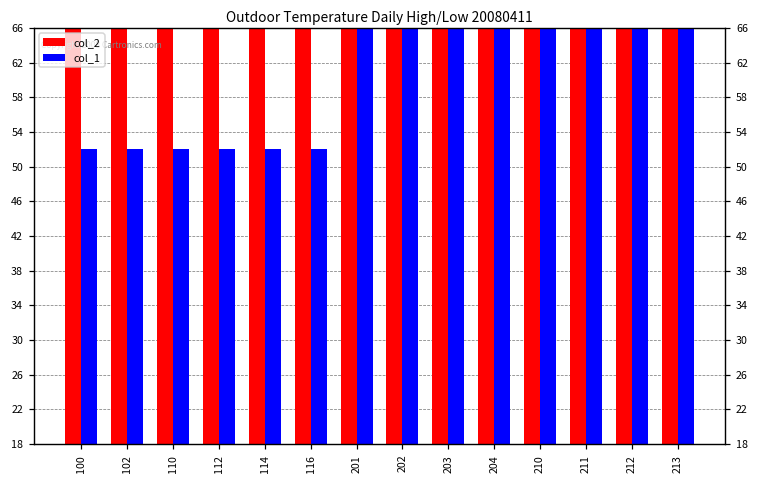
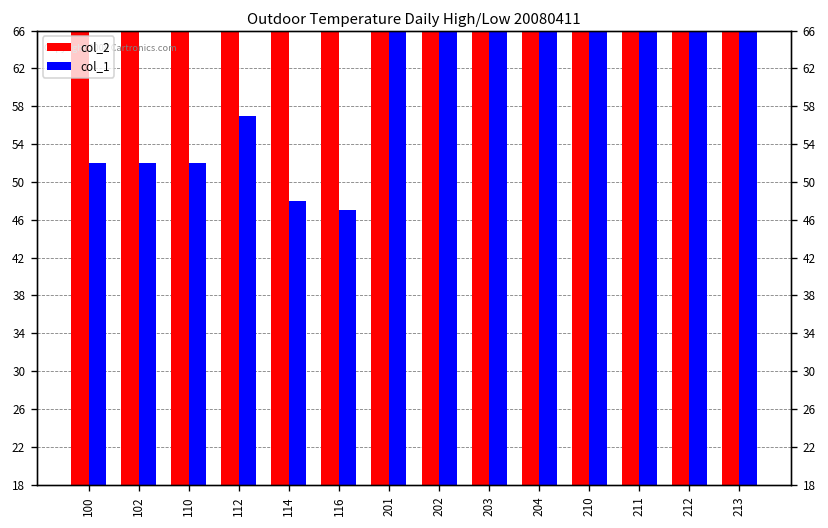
  {
    "col_1": {
      "100": 52,
      "102": 52,
      "110": 52,
-     "112": 52,
-     "114": 52,
-     "116": 52
+     "112": 57,
+     "114": 48,
+     "116": 47
    }
  }
